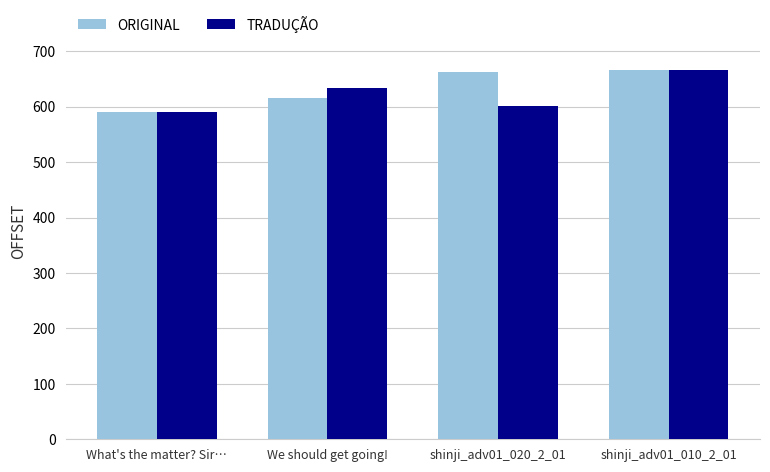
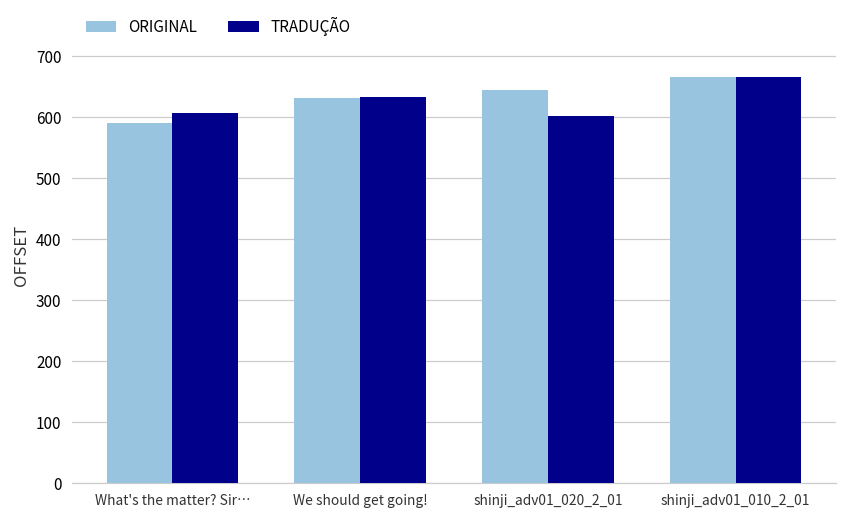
  {
    "ORIGINAL": {
      "What's the matter? Sir…": 590,
-     "We should get going!": 620,
-     "shinji_adv01_020_2_01": 660,
+     "We should get going!": 630,
+     "shinji_adv01_020_2_01": 640,
      "shinji_adv01_010_2_01": 670
    },
    "TRADUÇÃO": {
-     "What's the matter? Sir…": 590,
+     "What's the matter? Sir…": 610,
      "We should get going!": 630,
      "shinji_adv01_020_2_01": 600,
      "shinji_adv01_010_2_01": 670
    }
  }
